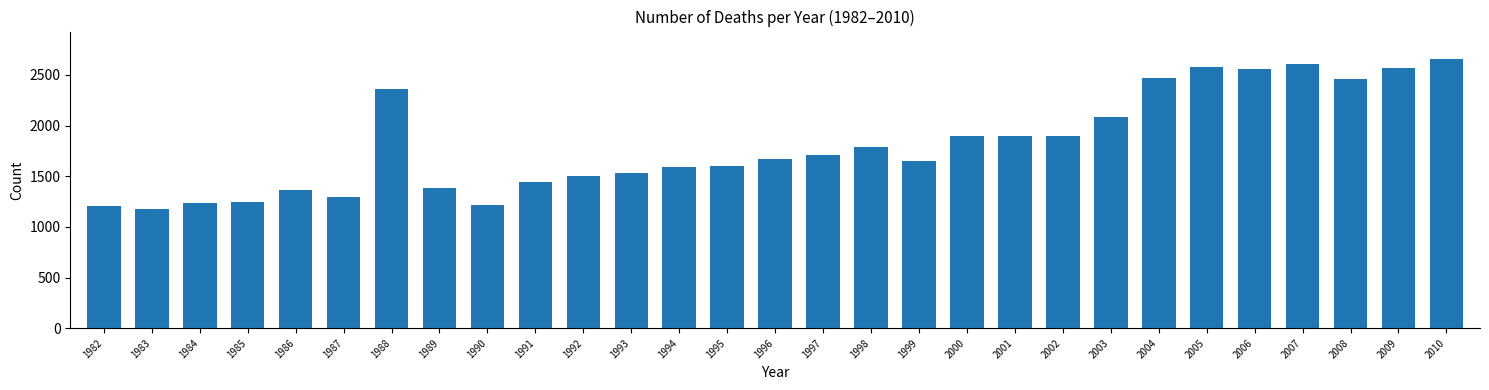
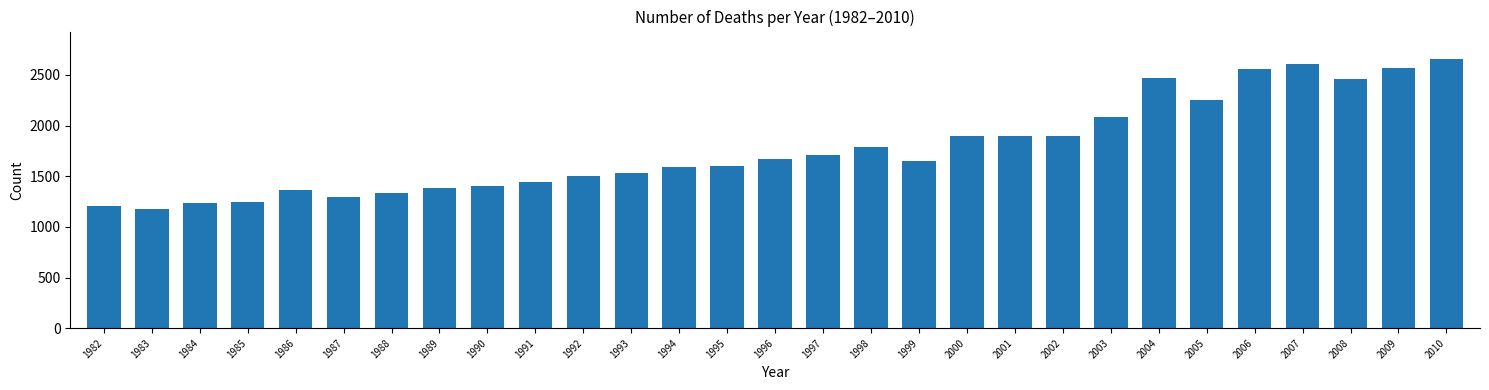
  {
    "1982": 1200,
    "1983": 1180,
    "1984": 1240,
    "1985": 1240,
    "1986": 1360,
    "1987": 1300,
-   "1988": 2360,
+   "1988": 1340,
    "1989": 1380,
-   "1990": 1210,
+   "1990": 1400,
    "1991": 1450,
    "1992": 1500,
    "1993": 1530,
    "1994": 1590,
    "1995": 1600,
    "1996": 1670,
    "1997": 1710,
    "1998": 1790,
    "1999": 1650,
    "2000": 1890,
    "2001": 1900,
    "2002": 1900,
    "2003": 2090,
    "2004": 2470,
-   "2005": 2580,
+   "2005": 2260,
    "2006": 2560,
    "2007": 2610,
    "2008": 2460,
    "2009": 2570,
    "2010": 2660
  }
